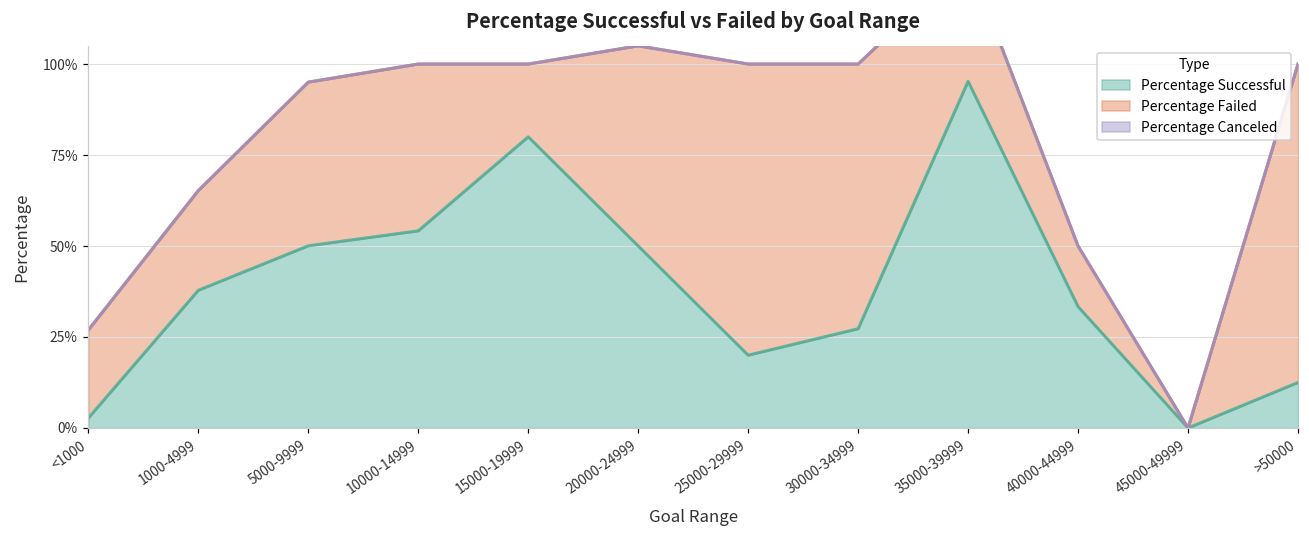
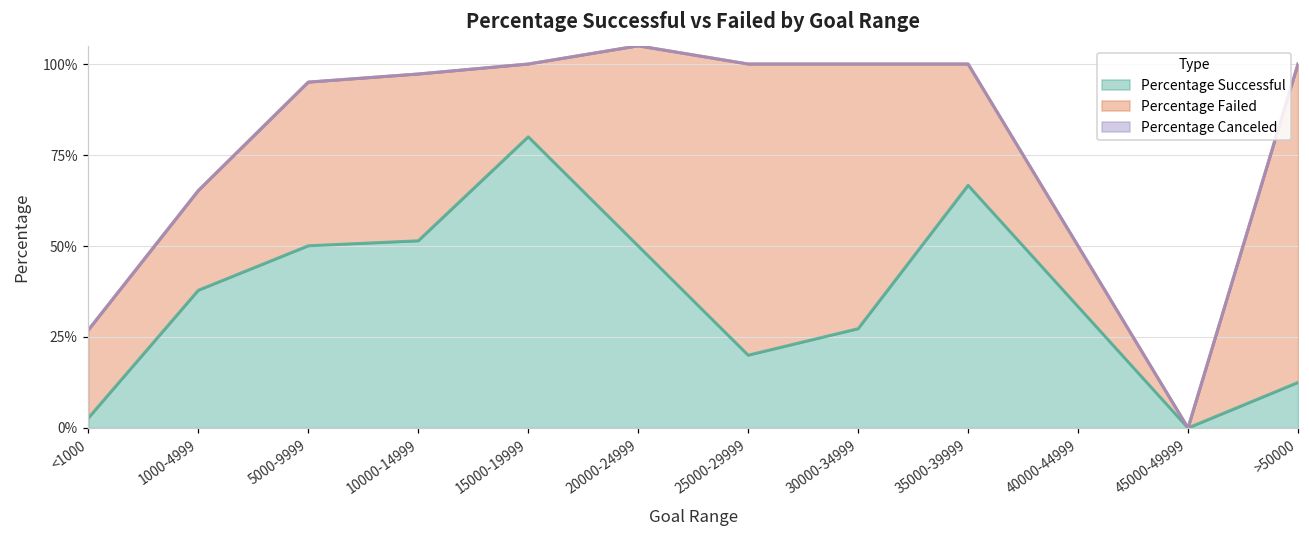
  {
    "Percentage Successful": {
      "<1000": "3%",
      "1000-4999": "38%",
      "5000-9999": "50%",
-     "10000-14999": "54%",
+     "10000-14999": "51%",
      "15000-19999": "80%",
      "20000-24999": "50%",
      "25000-29999": "20%",
      "30000-34999": "27%",
-     "35000-39999": "95%",
+     "35000-39999": "67%",
      "40000-44999": "33%",
      ">50000": "13%"
    }
  }
